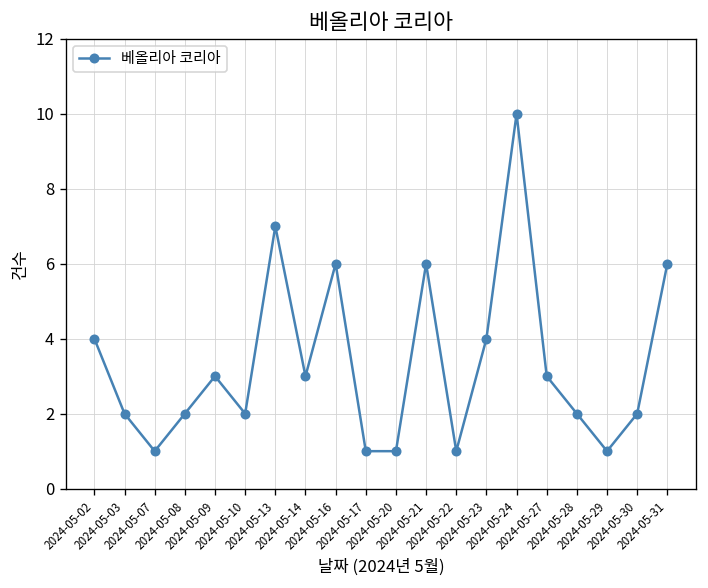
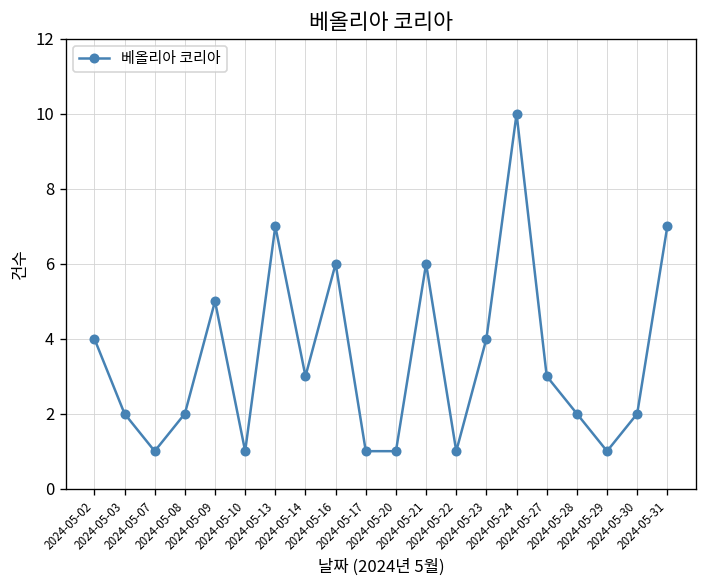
  {
    "2024-05-02": 4,
    "2024-05-03": 2,
    "2024-05-07": 1,
    "2024-05-08": 2,
-   "2024-05-09": 3,
-   "2024-05-10": 2,
+   "2024-05-09": 5,
+   "2024-05-10": 1,
    "2024-05-13": 7,
    "2024-05-14": 3,
    "2024-05-16": 6,
    "2024-05-17": 1,
    "2024-05-20": 1,
    "2024-05-21": 6,
    "2024-05-22": 1,
    "2024-05-23": 4,
    "2024-05-24": 10,
    "2024-05-27": 3,
    "2024-05-28": 2,
    "2024-05-29": 1,
    "2024-05-30": 2,
-   "2024-05-31": 6
+   "2024-05-31": 7
  }
